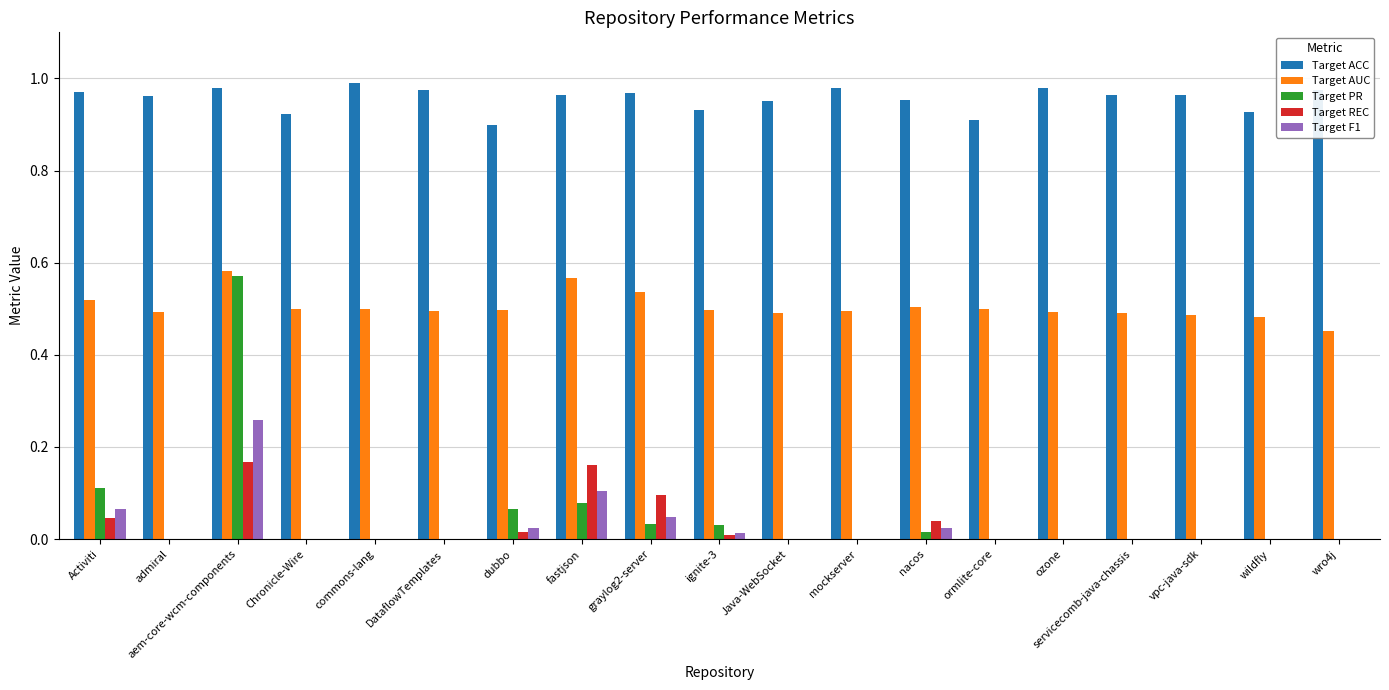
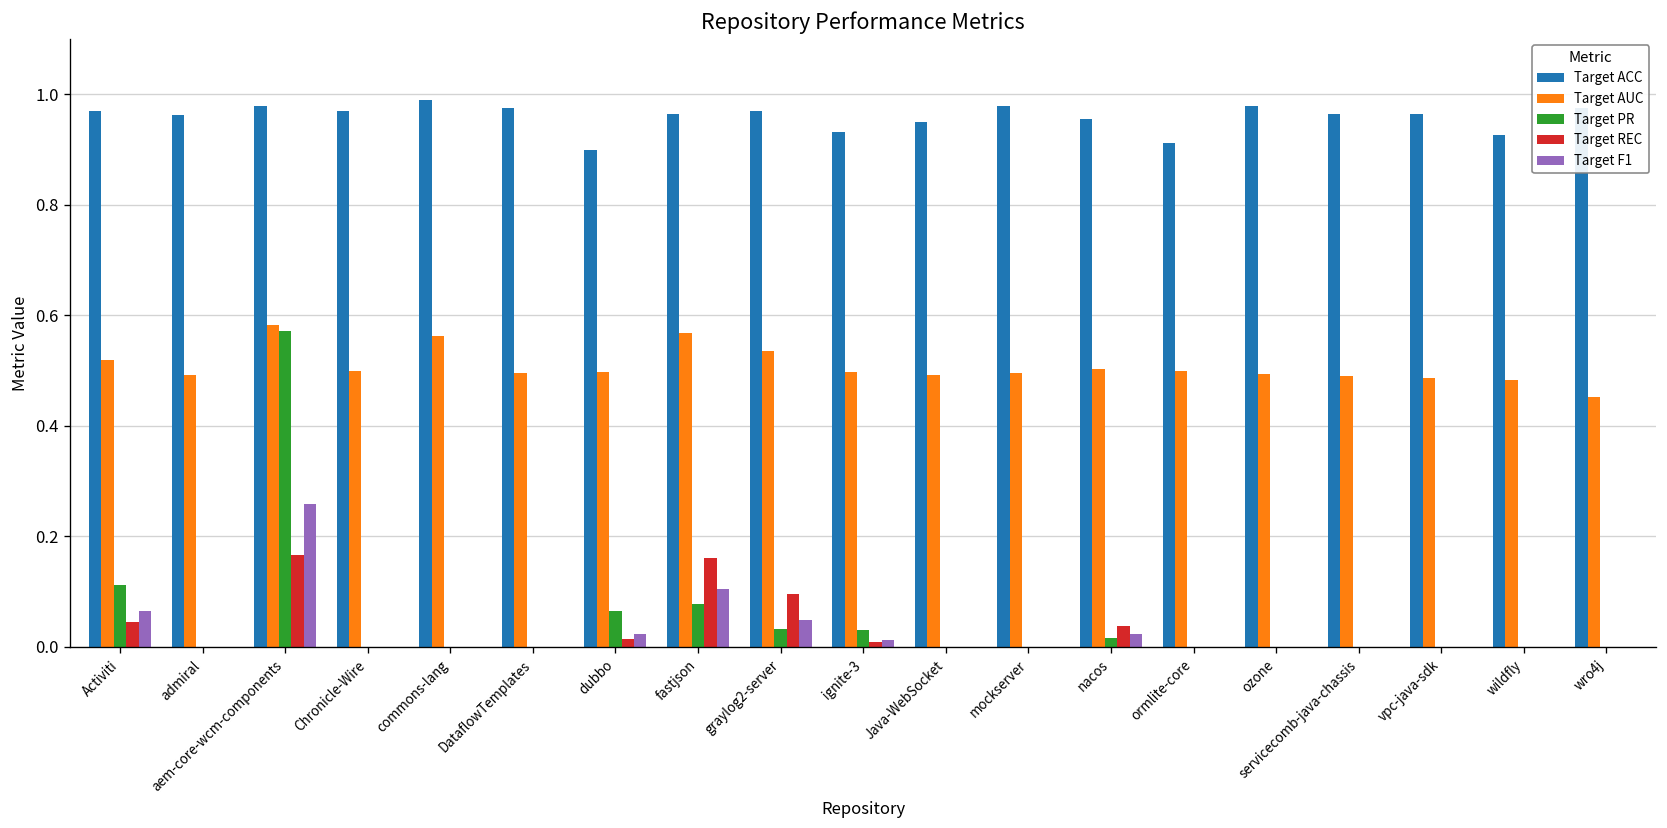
  {
    "Target ACC": {
      "Activiti": 0.97,
      "admiral": 0.96,
      "aem-core-wcm-components": 0.98,
-     "Chronicle-Wire": 0.92,
+     "Chronicle-Wire": 0.97,
      "commons-lang": 0.99,
      "DataflowTemplates": 0.97,
      "dubbo": 0.90,
      "fastjson": 0.96,
      "graylog2-server": 0.97,
      "ignite-3": 0.93,
      "Java-WebSocket": 0.95,
      "mockserver": 0.98,
      "nacos": 0.95,
      "ormlite-core": 0.91,
      "ozone": 0.98,
      "servicecomb-java-chassis": 0.96,
      "vpc-java-sdk": 0.96,
      "wildfly": 0.93
    },
    "Target AUC": {
      "Activiti": 0.52,
      "admiral": 0.49,
      "aem-core-wcm-components": 0.58,
      "Chronicle-Wire": 0.50,
-     "commons-lang": 0.50,
+     "commons-lang": 0.56,
      "DataflowTemplates": 0.50,
      "dubbo": 0.50,
      "fastjson": 0.57,
      "graylog2-server": 0.54,
      "ignite-3": 0.50,
      "Java-WebSocket": 0.49,
      "mockserver": 0.50,
      "nacos": 0.50,
      "ormlite-core": 0.50,
      "ozone": 0.49,
      "servicecomb-java-chassis": 0.49,
      "vpc-java-sdk": 0.49,
      "wildfly": 0.48,
      "wro4j": 0.45
    },
    "Target PR": {
      "Activiti": 0.11,
      "admiral": 0.00,
      "aem-core-wcm-components": 0.57,
      "Chronicle-Wire": 0.00,
      "commons-lang": 0.00,
      "DataflowTemplates": 0.00,
      "dubbo": 0.06,
      "fastjson": 0.08,
      "graylog2-server": 0.03,
      "ignite-3": 0.03,
      "Java-WebSocket": 0.00,
      "mockserver": 0.00,
      "nacos": 0.02,
      "ormlite-core": 0.00,
      "ozone": 0.00,
      "servicecomb-java-chassis": 0.00,
      "vpc-java-sdk": 0.00,
      "wildfly": 0.00,
      "wro4j": 0.00
    },
    "Target REC": {
      "Activiti": 0.05,
      "admiral": 0.00,
      "aem-core-wcm-components": 0.17,
      "Chronicle-Wire": 0.00,
      "commons-lang": 0.00,
      "DataflowTemplates": 0.00,
      "dubbo": 0.01,
      "fastjson": 0.16,
      "graylog2-server": 0.10,
      "ignite-3": 0.01,
      "Java-WebSocket": 0.00,
      "mockserver": 0.00,
      "nacos": 0.04,
      "ormlite-core": 0.00,
      "ozone": 0.00,
      "servicecomb-java-chassis": 0.00,
      "vpc-java-sdk": 0.00,
      "wildfly": 0.00,
      "wro4j": 0.00
    },
    "Target F1": {
      "Activiti": 0.06,
      "admiral": 0.00,
      "aem-core-wcm-components": 0.26,
      "Chronicle-Wire": 0.00,
      "commons-lang": 0.00,
      "DataflowTemplates": 0.00,
      "dubbo": 0.02,
      "fastjson": 0.11,
      "graylog2-server": 0.05,
      "ignite-3": 0.01,
      "Java-WebSocket": 0.00,
      "mockserver": 0.00,
      "nacos": 0.02,
      "ormlite-core": 0.00,
      "ozone": 0.00,
      "servicecomb-java-chassis": 0.00,
      "vpc-java-sdk": 0.00,
      "wildfly": 0.00,
      "wro4j": 0.00
    }
  }
